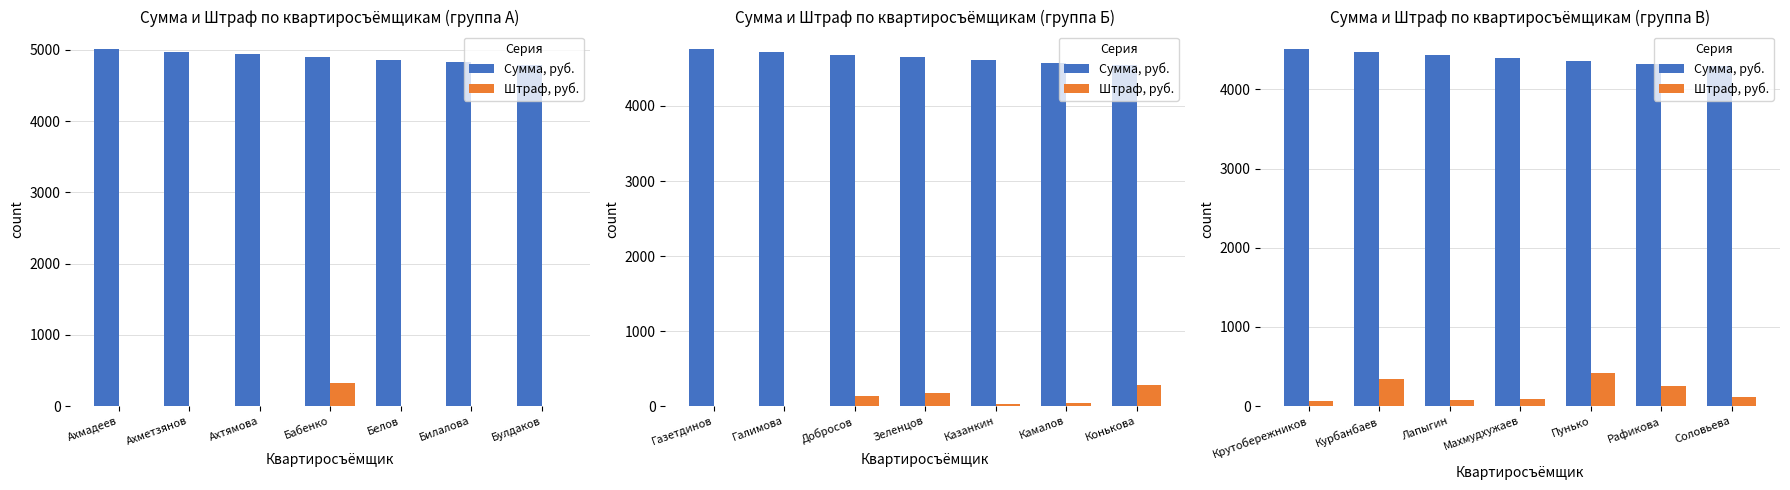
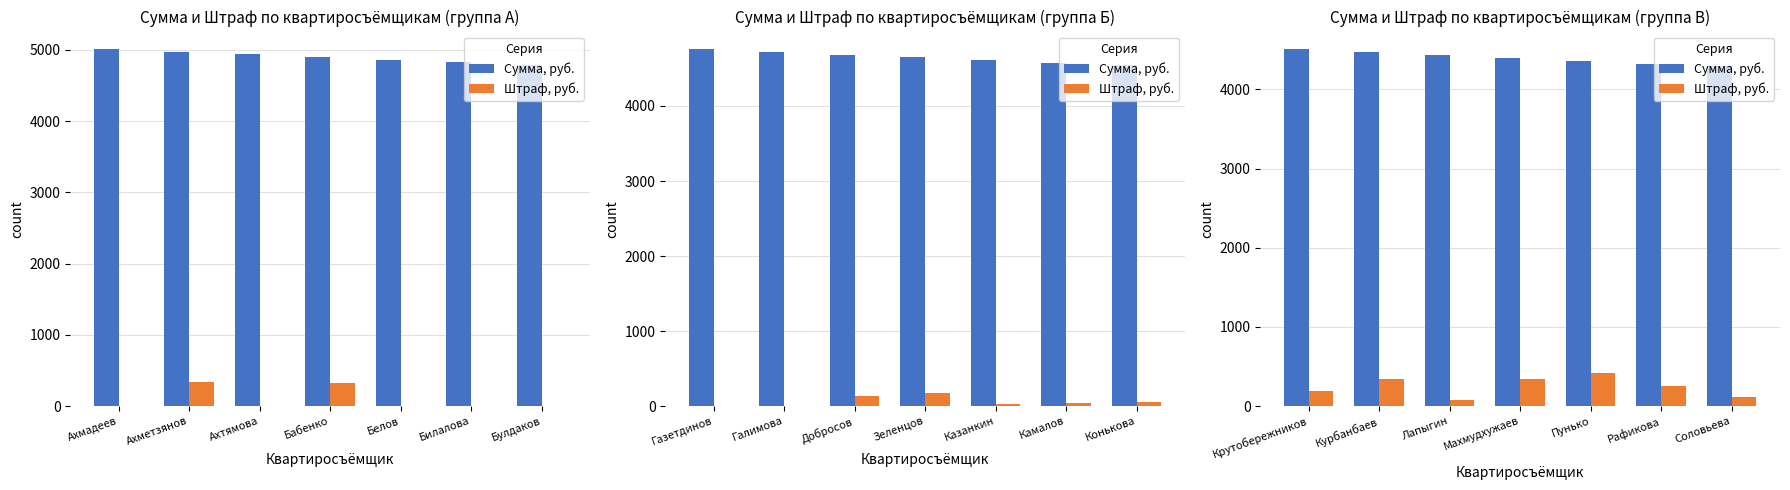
  {
    "Сумма и Штраф по квартиросъёмщикам (группа А)": {
      "Сумма, руб.": {
        "Ахмадеев": 5000,
        "Ахметзянов": 5000,
        "Ахтямова": 4900,
        "Бабенко": 4900,
        "Белов": 4900,
        "Билалова": 4800
      },
      "Штраф, руб.": {
        "Ахмадеев": 0,
-       "Ахметзянов": 0,
+       "Ахметзянов": 300,
        "Ахтямова": 0,
        "Бабенко": 300,
        "Белов": 0,
        "Билалова": 0,
        "Булдаков": 0
      }
    },
    "Сумма и Штраф по квартиросъёмщикам (группа Б)": {
      "Сумма, руб.": {
        "Газетдинов": 4800,
        "Галимова": 4700,
        "Добросов": 4700,
        "Зеленцов": 4600,
        "Казанкин": 4600,
        "Камалов": 4600
      },
      "Штраф, руб.": {
        "Газетдинов": 0,
        "Галимова": 0,
        "Добросов": 100,
        "Зеленцов": 200,
        "Камалов": 0,
-       "Конькова": 300
+       "Конькова": 100
      }
    },
    "Сумма и Штраф по квартиросъёмщикам (группа В)": {
      "Сумма, руб.": {
        "Крутобережников": 4500,
        "Курбанбаев": 4500,
        "Лапыгин": 4400,
        "Махмудхужаев": 4400,
        "Пунько": 4400,
        "Рафикова": 4300
      },
      "Штраф, руб.": {
-       "Крутобережников": 100,
+       "Крутобережников": 200,
        "Курбанбаев": 300,
        "Лапыгин": 100,
-       "Махмудхужаев": 100,
+       "Махмудхужаев": 300,
        "Пунько": 400,
        "Рафикова": 300,
        "Соловьева": 100
      }
    }
  }
